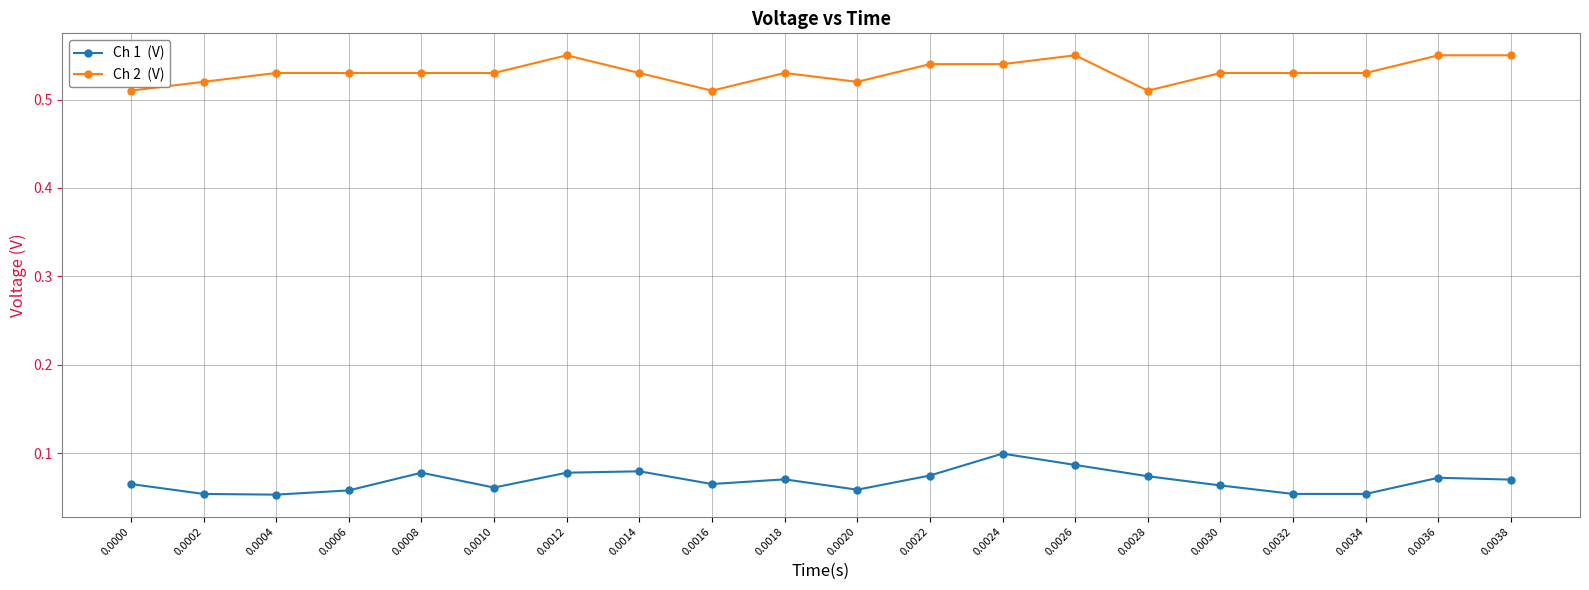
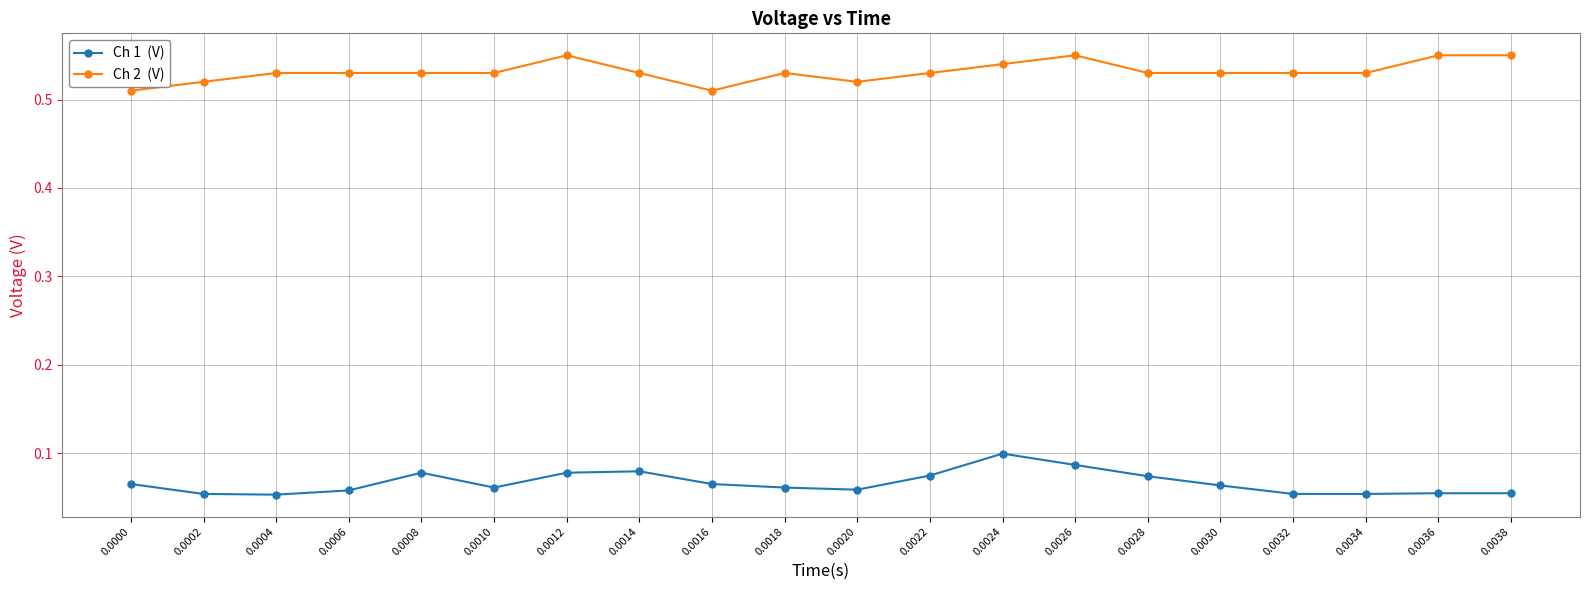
  {
    "Ch 1 (V)": {
      "0.0000": 0.07,
      "0.0002": 0.05,
      "0.0004": 0.05,
      "0.0006": 0.06,
      "0.0008": 0.08,
      "0.0010": 0.06,
      "0.0012": 0.08,
      "0.0014": 0.08,
      "0.0016": 0.07,
-     "0.0018": 0.07,
+     "0.0018": 0.06,
      "0.0020": 0.06,
      "0.0022": 0.07,
      "0.0024": 0.10,
      "0.0026": 0.09,
      "0.0028": 0.07,
      "0.0030": 0.06,
      "0.0032": 0.05,
      "0.0034": 0.05,
-     "0.0036": 0.07,
-     "0.0038": 0.07
+     "0.0036": 0.05,
+     "0.0038": 0.05
    },
    "Ch 2 (V)": {
      "0.0000": 0.51,
      "0.0002": 0.52,
      "0.0004": 0.53,
      "0.0006": 0.53,
      "0.0008": 0.53,
      "0.0010": 0.53,
      "0.0012": 0.55,
      "0.0014": 0.53,
      "0.0016": 0.51,
      "0.0018": 0.53,
      "0.0020": 0.52,
-     "0.0022": 0.54,
+     "0.0022": 0.53,
      "0.0024": 0.54,
      "0.0026": 0.55,
-     "0.0028": 0.51,
+     "0.0028": 0.53,
      "0.0030": 0.53,
      "0.0032": 0.53,
      "0.0034": 0.53,
      "0.0036": 0.55,
      "0.0038": 0.55
    }
  }
